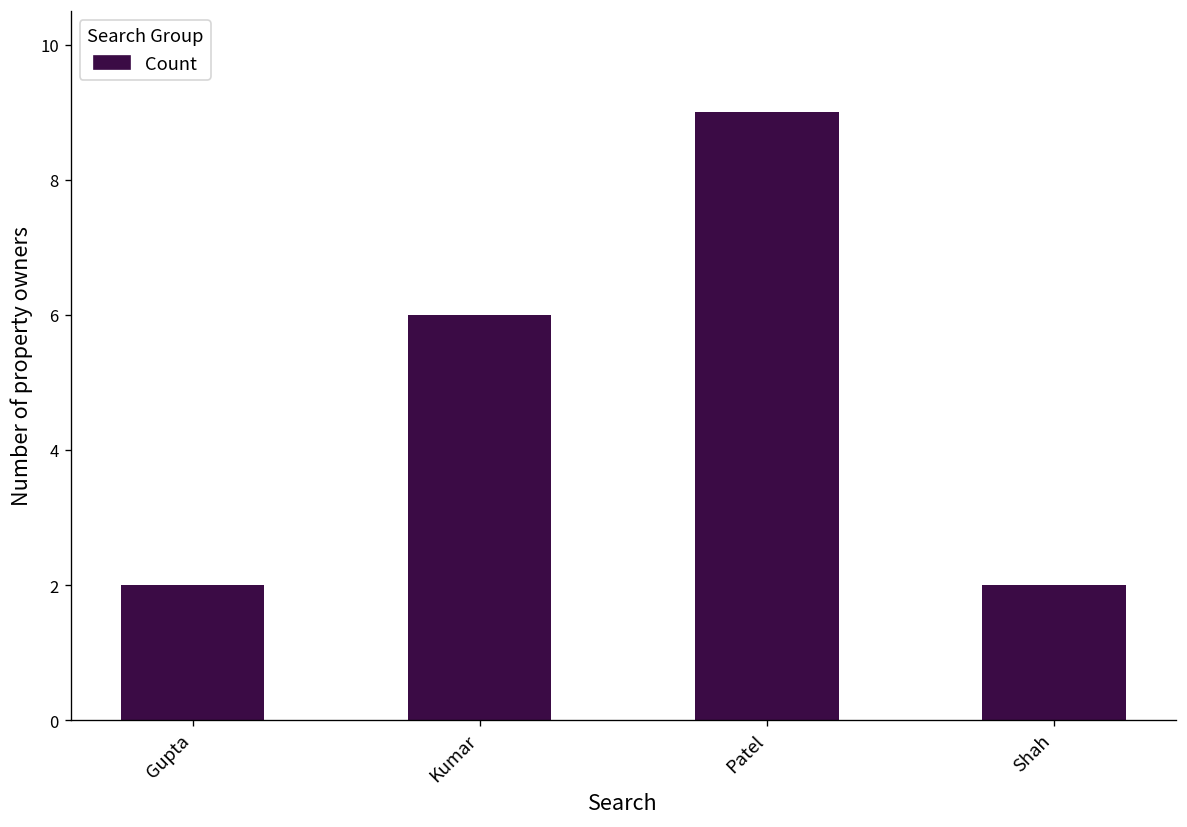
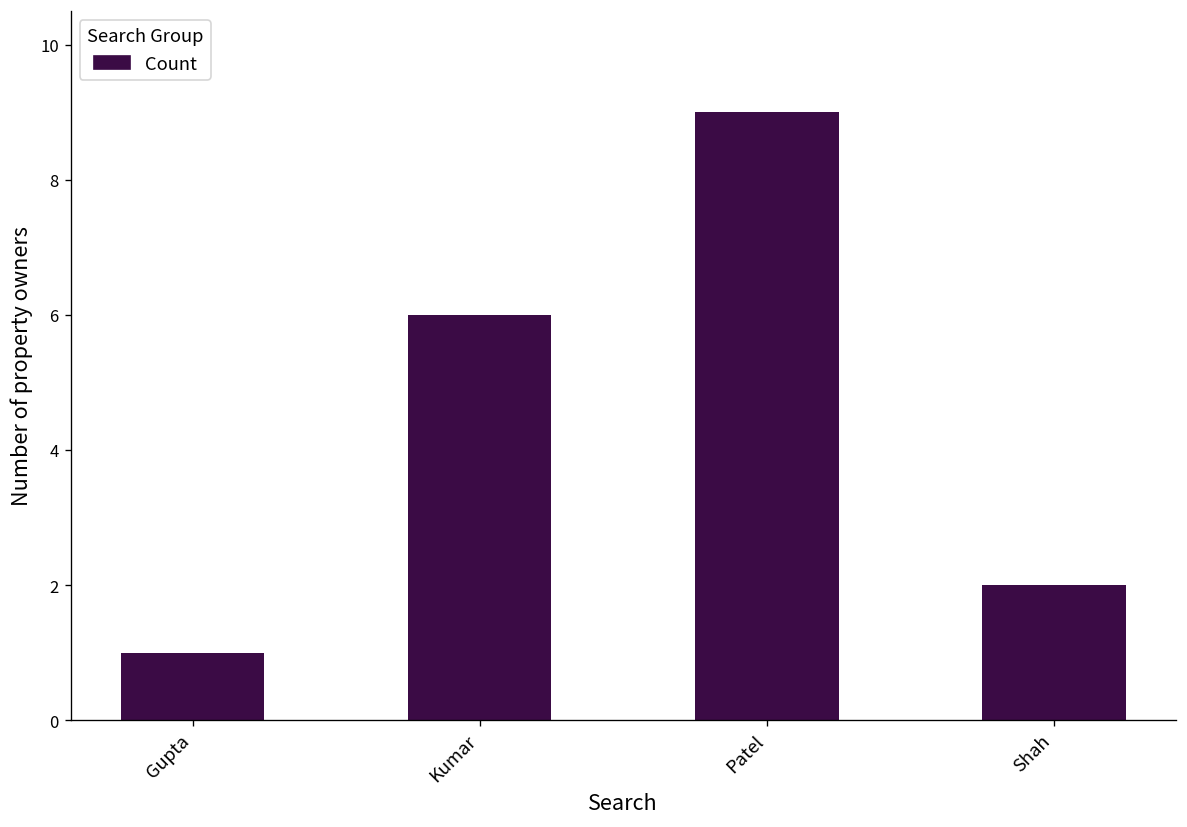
  {
-   "Gupta": 2,
+   "Gupta": 1,
    "Kumar": 6,
    "Patel": 9,
    "Shah": 2
  }
